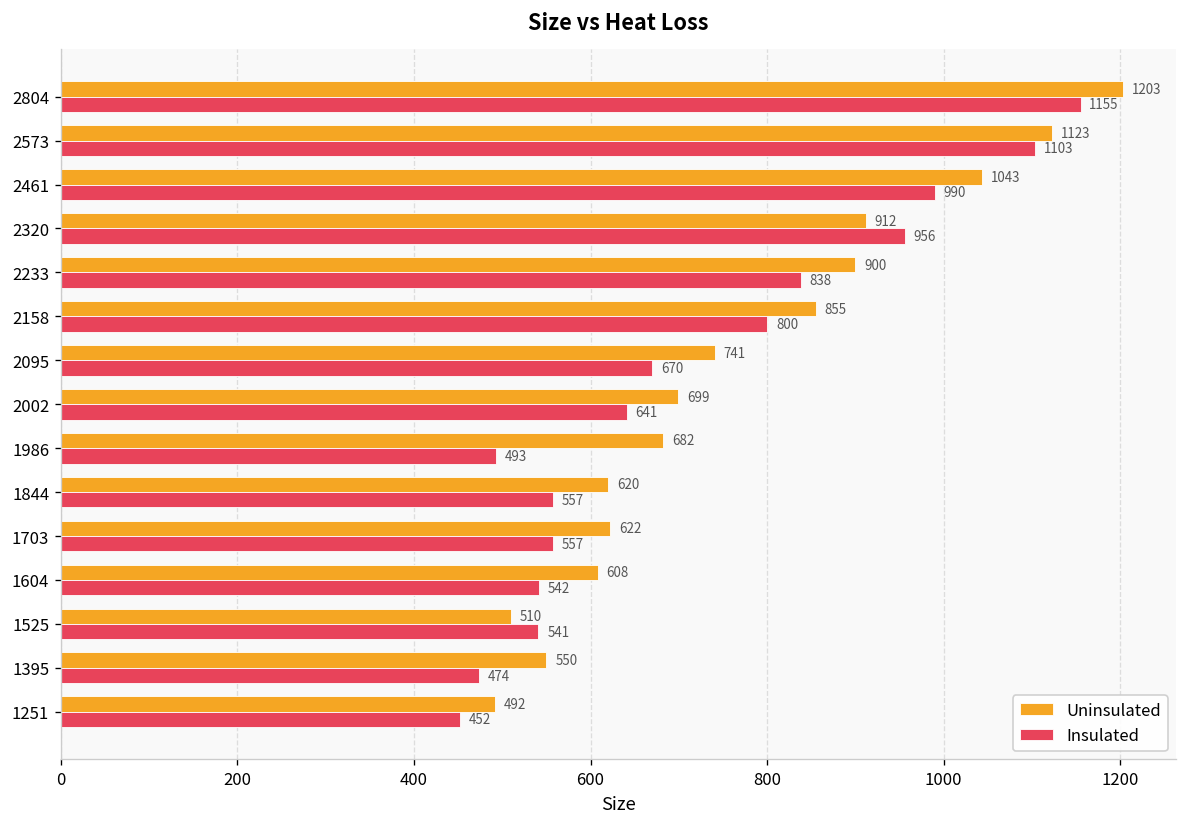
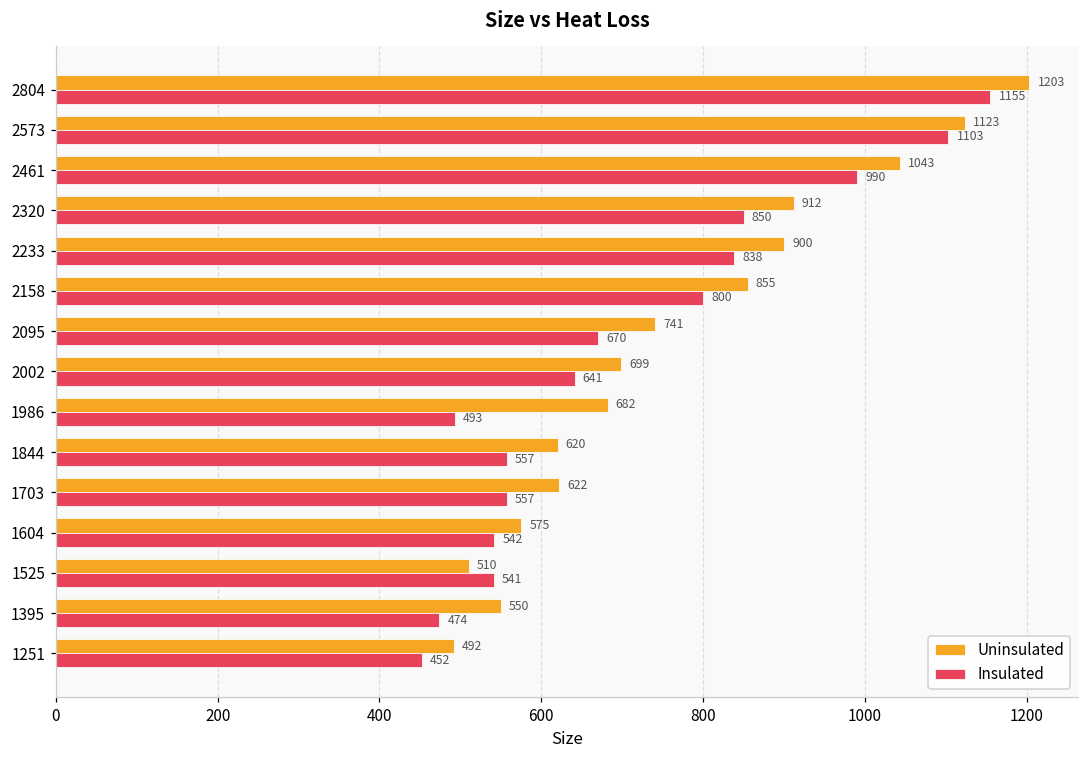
  {
    "Uninsulated": {
      "2804": 1203,
      "2573": 1123,
      "2461": 1043,
      "2320": 912,
      "2233": 900,
      "2158": 855,
      "2095": 741,
      "2002": 699,
      "1986": 682,
      "1844": 620,
      "1703": 622,
-     "1604": 608,
+     "1604": 575,
      "1525": 510,
      "1395": 550,
      "1251": 492
    },
    "Insulated": {
      "2804": 1155,
      "2573": 1103,
      "2461": 990,
-     "2320": 956,
+     "2320": 850,
      "2233": 838,
      "2158": 800,
      "2095": 670,
      "2002": 641,
      "1986": 493,
      "1844": 557,
      "1703": 557,
      "1604": 542,
      "1525": 541,
      "1395": 474,
      "1251": 452
    }
  }
